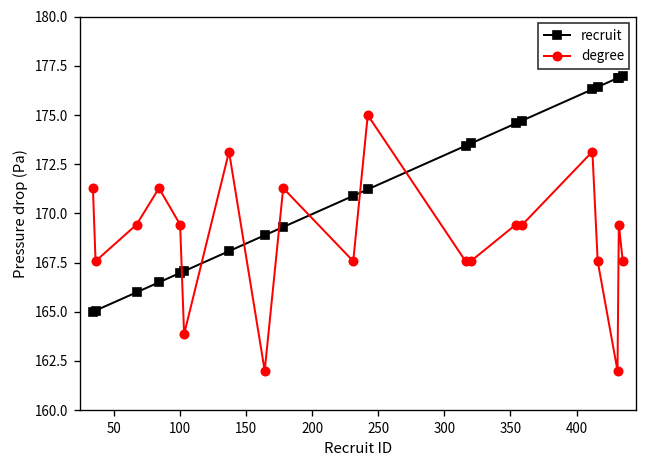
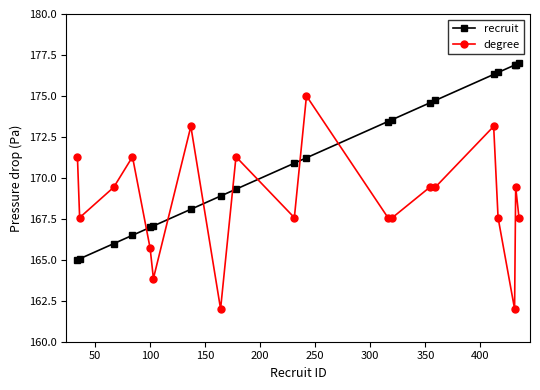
  {
    "recruit": {
      "100": 167.0
    },
    "degree": {
-     "100": 169.4
+     "100": 165.7
    }
  }
